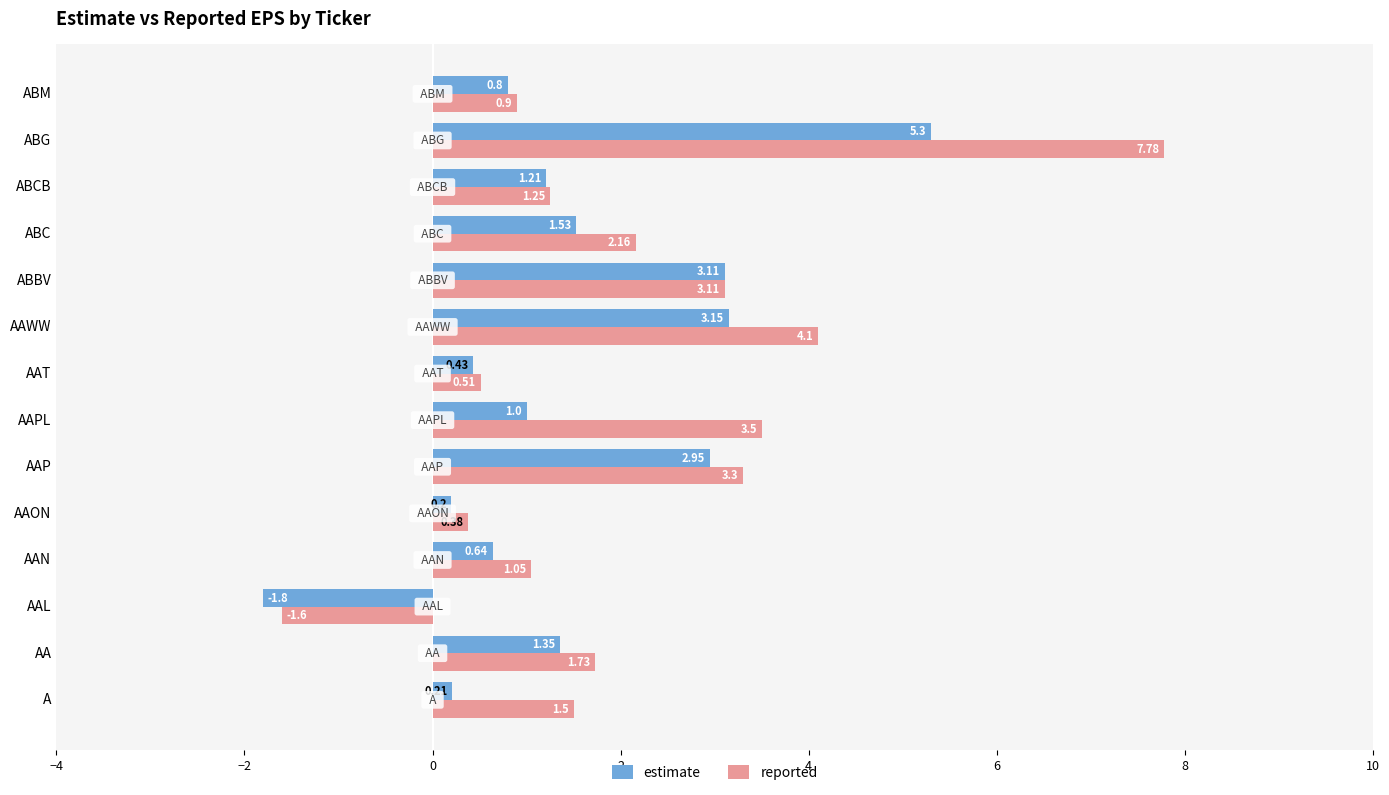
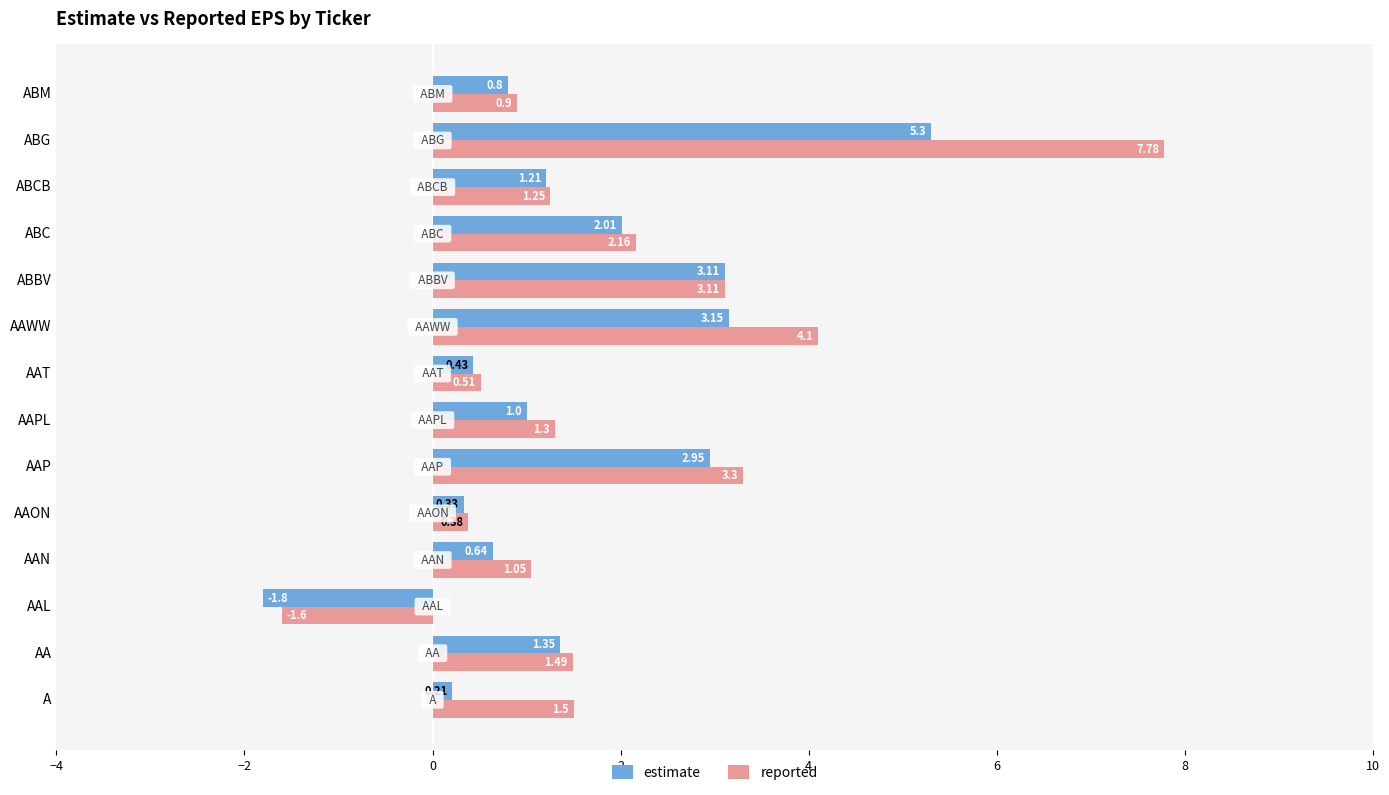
  {
    "estimate": {
      "ABM": 0.8,
      "ABG": 5.3,
      "ABCB": 1.21,
-     "ABC": 1.53,
+     "ABC": 2.01,
      "ABBV": 3.11,
      "AAWW": 3.15,
      "AAPL": 1.0,
      "AAP": 2.95,
-     "AAON": 0.2,
+     "AAON": 0.33,
      "AAN": 0.64,
      "AAL": -1.8,
      "AA": 1.35
    },
    "reported": {
      "ABM": 0.9,
      "ABG": 7.78,
      "ABCB": 1.25,
      "ABC": 2.16,
      "ABBV": 3.11,
      "AAWW": 4.1,
      "AAT": 0.51,
-     "AAPL": 3.5,
+     "AAPL": 1.3,
      "AAP": 3.3,
      "AAN": 1.05,
      "AAL": -1.6,
-     "AA": 1.73,
+     "AA": 1.49,
      "A": 1.5
    }
  }
